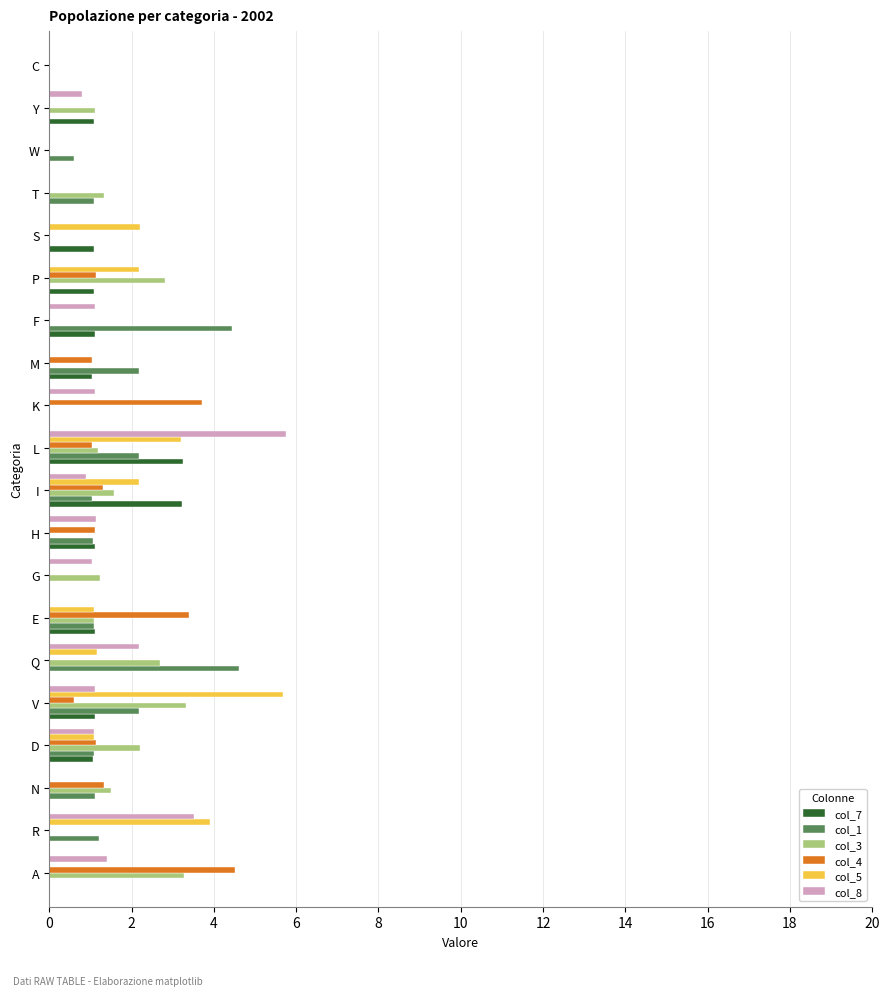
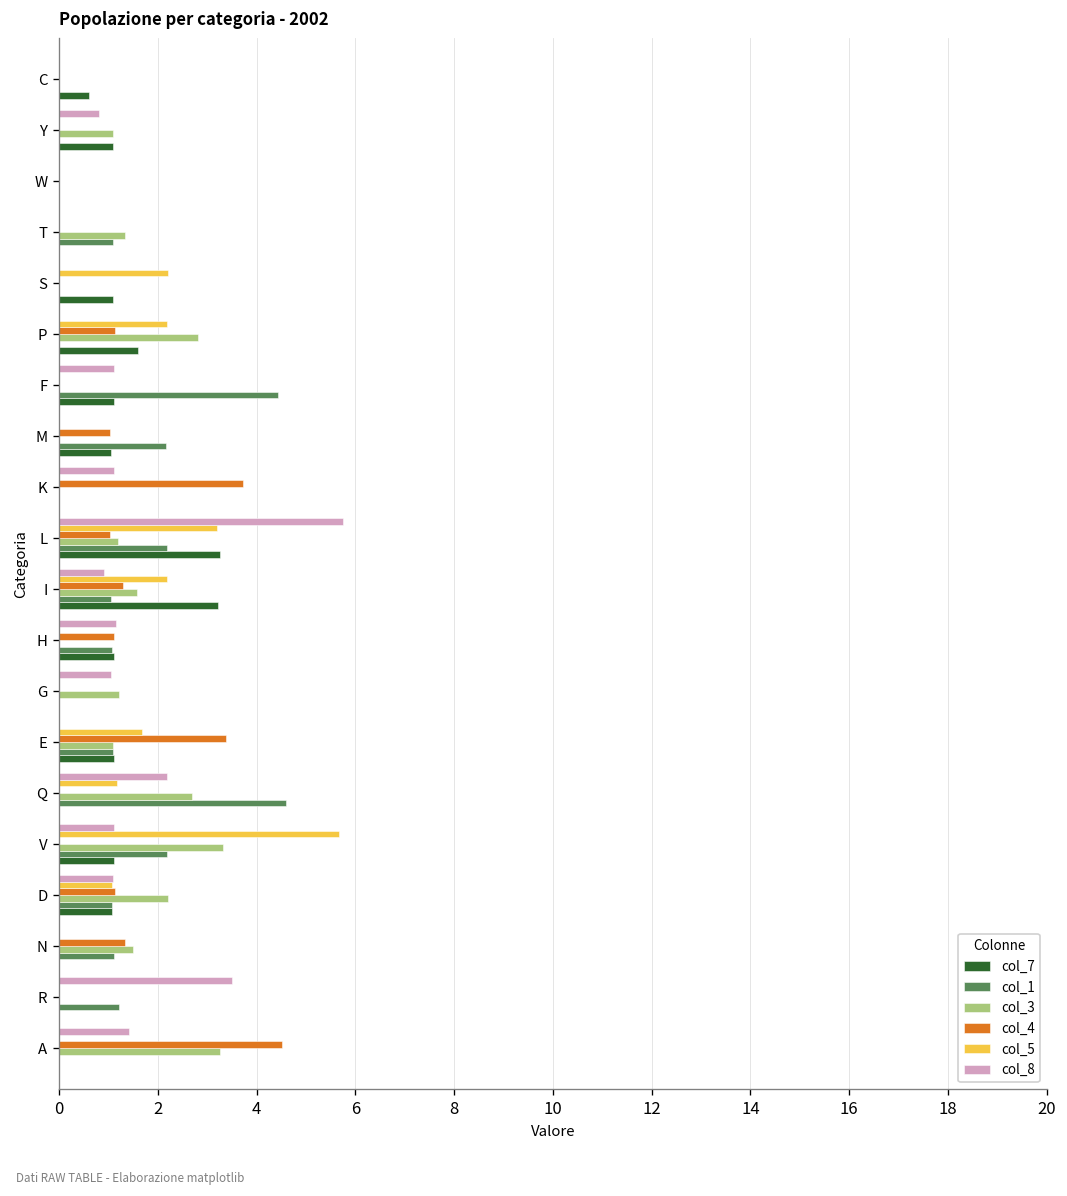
  {
    "col_7": {
-     "C": 0.0,
+     "C": 0.6,
      "Y": 1.1,
      "W": 0.0,
      "T": 0.0,
      "S": 1.1,
-     "P": 1.1,
+     "P": 1.6,
      "F": 1.1,
      "M": 1.0,
      "K": 0.0,
      "L": 3.3,
      "I": 3.2,
      "H": 1.1,
      "G": 0.0,
      "E": 1.1,
      "Q": 0.0,
      "V": 1.1,
      "D": 1.1,
      "N": 0.0,
      "R": 0.0,
      "A": 0.0
    },
    "col_1": {
      "C": 0.0,
      "Y": 0.0,
-     "W": 0.6,
+     "W": 0.0,
      "T": 1.1,
      "S": 0.0,
      "P": 0.0,
      "F": 4.4,
      "M": 2.2,
      "K": 0.0,
      "L": 2.2,
      "I": 1.0,
      "H": 1.1,
      "G": 0.0,
      "E": 1.1,
      "Q": 4.6,
      "V": 2.2,
      "D": 1.1,
      "N": 1.1,
      "R": 1.2,
      "A": 0.0
    },
    "col_3": {
      "C": 0.0,
      "Y": 1.1,
      "W": 0.0,
      "T": 1.3,
      "S": 0.0,
      "P": 2.8,
      "F": 0.0,
      "M": 0.0,
      "K": 0.0,
      "L": 1.2,
      "I": 1.6,
      "H": 0.0,
      "G": 1.2,
      "E": 1.1,
      "Q": 2.7,
      "V": 3.3,
      "D": 2.2,
      "N": 1.5,
      "R": 0.0,
      "A": 3.3
    },
    "col_4": {
      "C": 0.0,
      "Y": 0.0,
      "W": 0.0,
      "T": 0.0,
      "S": 0.0,
      "P": 1.1,
      "F": 0.0,
      "M": 1.0,
      "K": 3.7,
      "L": 1.0,
      "I": 1.3,
      "H": 1.1,
      "G": 0.0,
      "E": 3.4,
      "Q": 0.0,
-     "V": 0.6,
+     "V": 0.0,
      "D": 1.1,
      "N": 1.3,
      "R": 0.0,
      "A": 4.5
    },
    "col_5": {
      "C": 0.0,
      "Y": 0.0,
      "W": 0.0,
      "T": 0.0,
      "S": 2.2,
      "P": 2.2,
      "F": 0.0,
      "M": 0.0,
      "K": 0.0,
      "L": 3.2,
      "I": 2.2,
      "H": 0.0,
      "G": 0.0,
-     "E": 1.1,
+     "E": 1.7,
      "Q": 1.2,
      "V": 5.7,
      "D": 1.1,
      "N": 0.0,
-     "R": 3.9,
+     "R": 0.0,
      "A": 0.0
    },
    "col_8": {
      "C": 0.0,
      "Y": 0.8,
      "W": 0.0,
      "T": 0.0,
      "S": 0.0,
      "P": 0.0,
      "F": 1.1,
      "M": 0.0,
      "K": 1.1,
      "L": 5.8,
      "I": 0.9,
      "H": 1.1,
      "G": 1.0,
      "E": 0.0,
      "Q": 2.2,
      "V": 1.1,
      "D": 1.1,
      "N": 0.0,
      "R": 3.5,
      "A": 1.4
    }
  }
